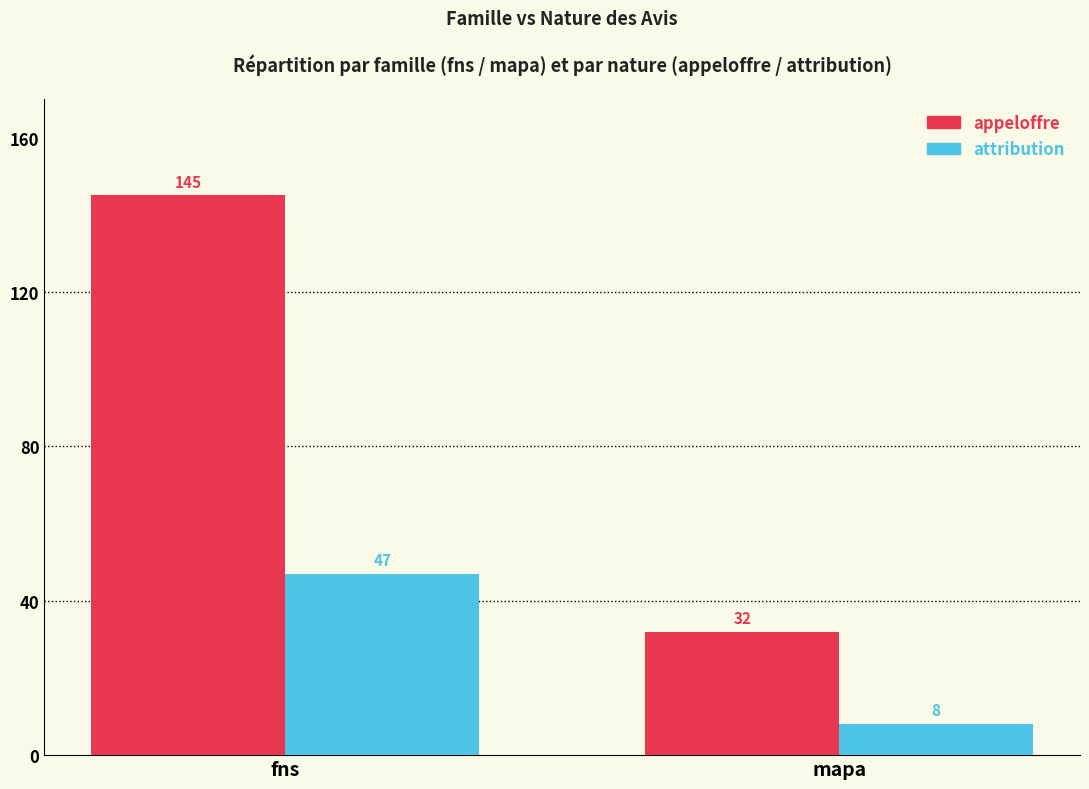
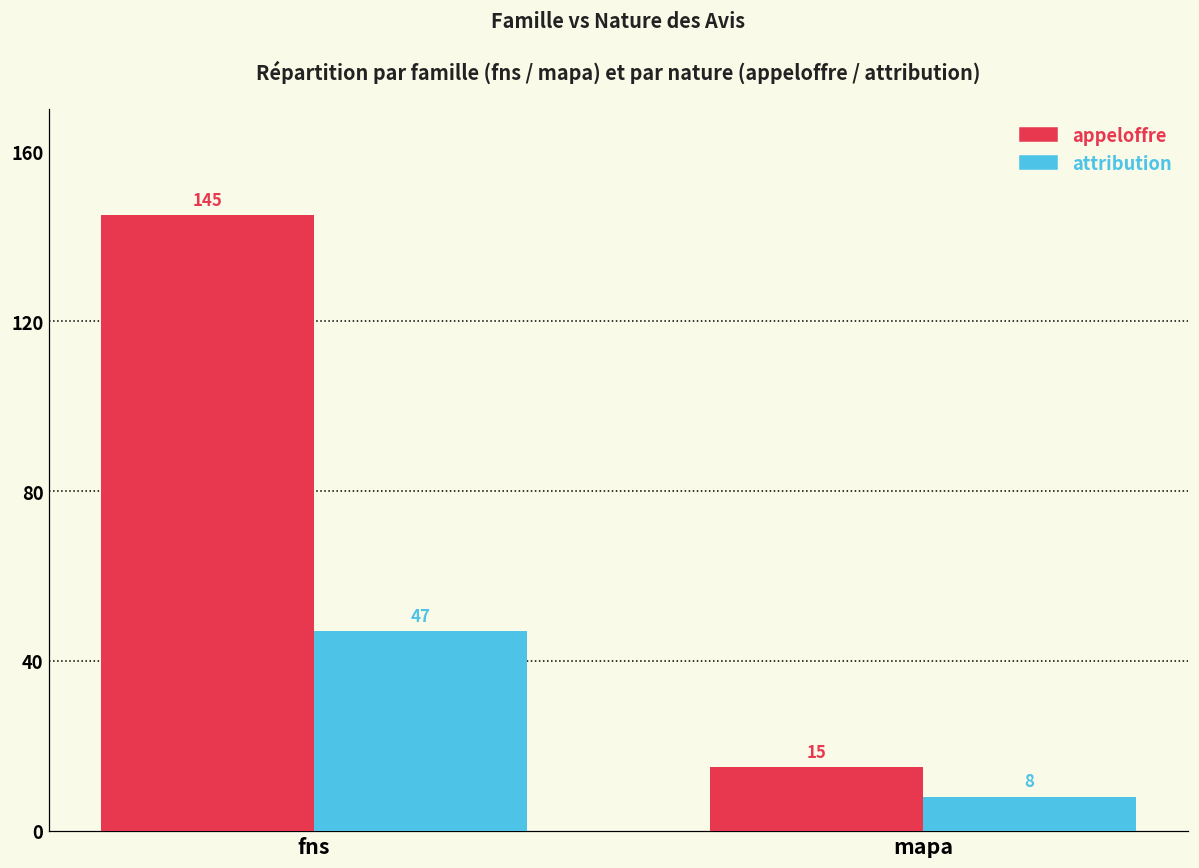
  {
    "appeloffre": {
      "fns": 145,
-     "mapa": 32
+     "mapa": 15
    },
    "attribution": {
      "fns": 47,
      "mapa": 8
    }
  }
